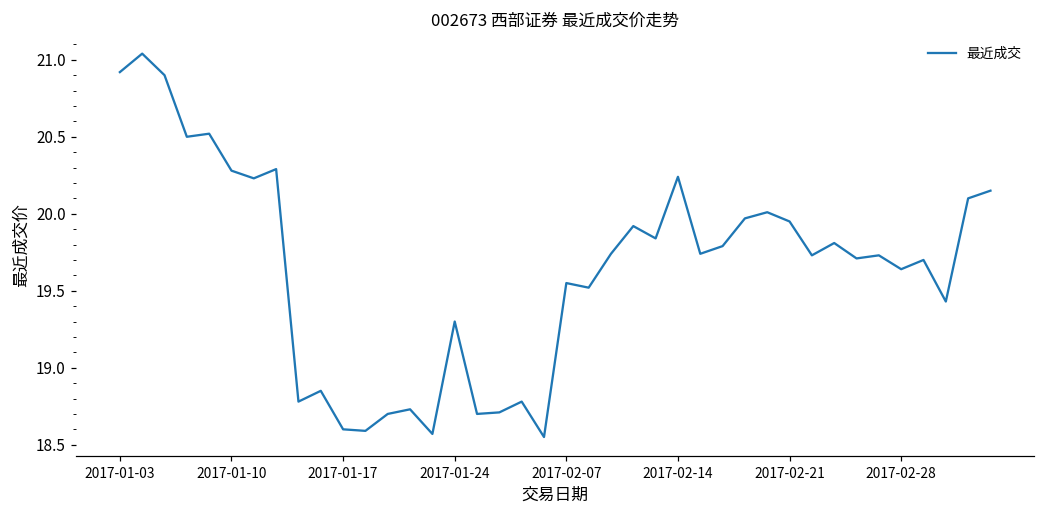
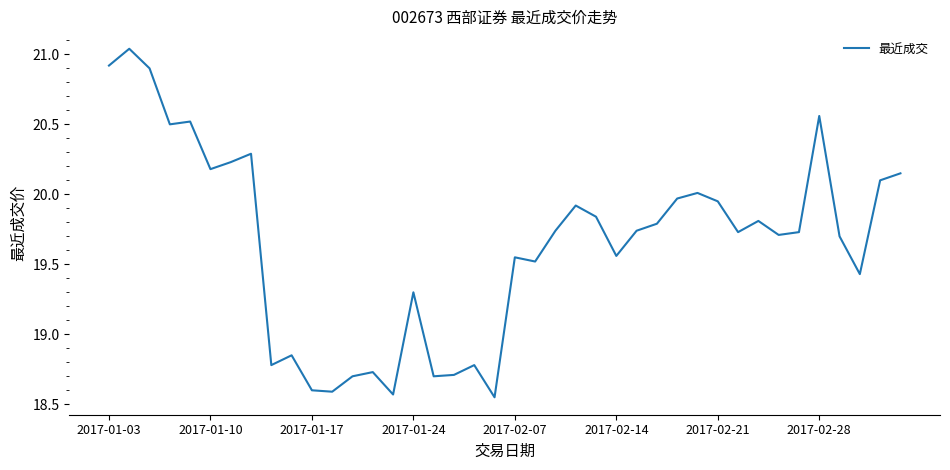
  {
    "2017-01-03": 20.92,
-   "2017-01-10": 20.28,
+   "2017-01-10": 20.18,
    "2017-01-17": 18.60,
    "2017-01-24": 19.30,
    "2017-02-07": 19.55,
-   "2017-02-14": 20.24,
+   "2017-02-14": 19.56,
    "2017-02-21": 19.95,
-   "2017-02-28": 19.64
+   "2017-02-28": 20.56
  }
